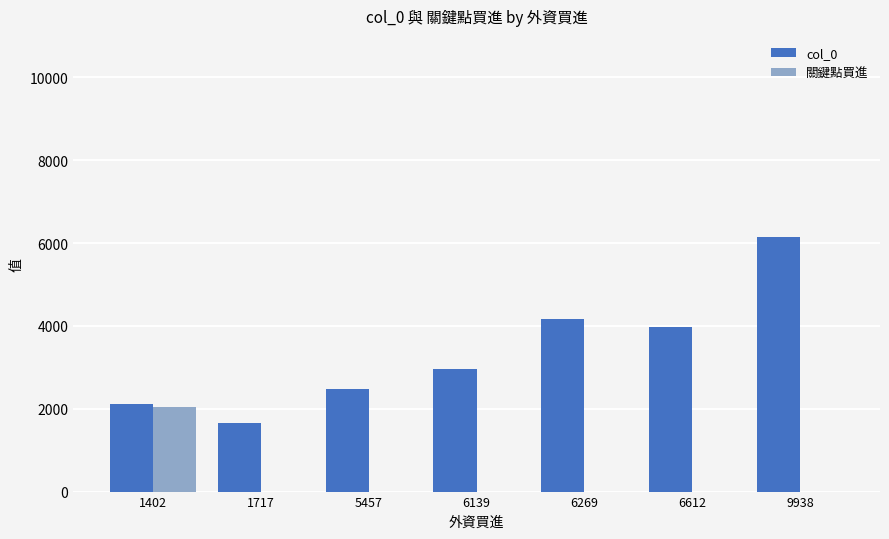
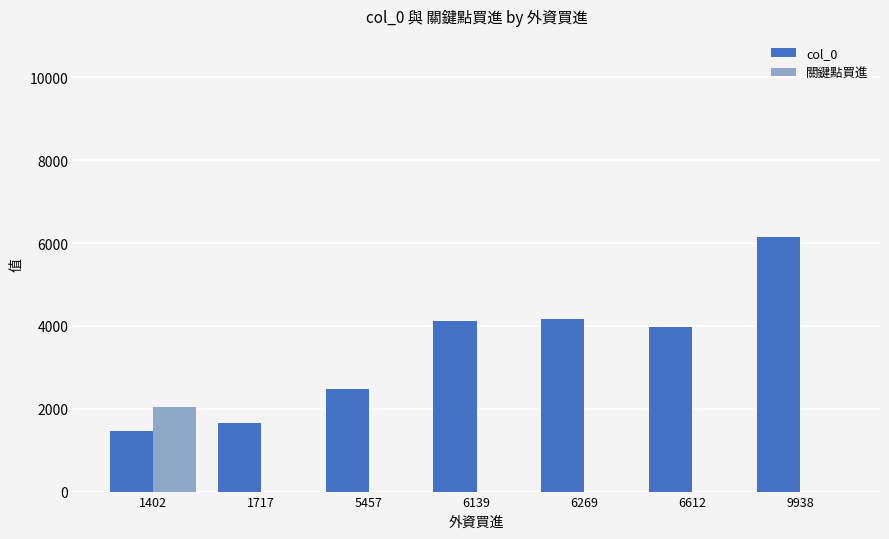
  {
    "col_0": {
-     "1402": 2100,
+     "1402": 1500,
      "1717": 1700,
      "5457": 2500,
-     "6139": 3000,
+     "6139": 4100,
      "6269": 4200,
      "6612": 4000,
      "9938": 6100
    },
    "關鍵點買進": {
      "1402": 2000,
      "1717": 0,
      "5457": 0,
      "6139": 0,
      "6269": 0,
      "6612": 0,
      "9938": 0
    }
  }
